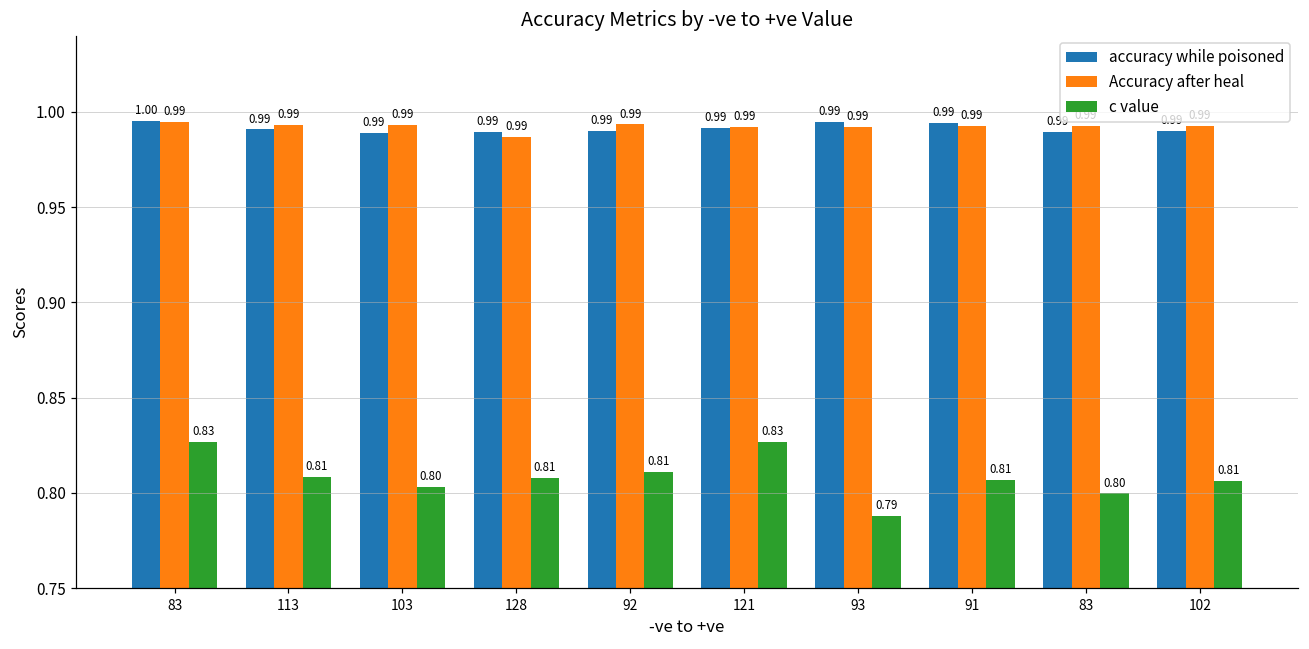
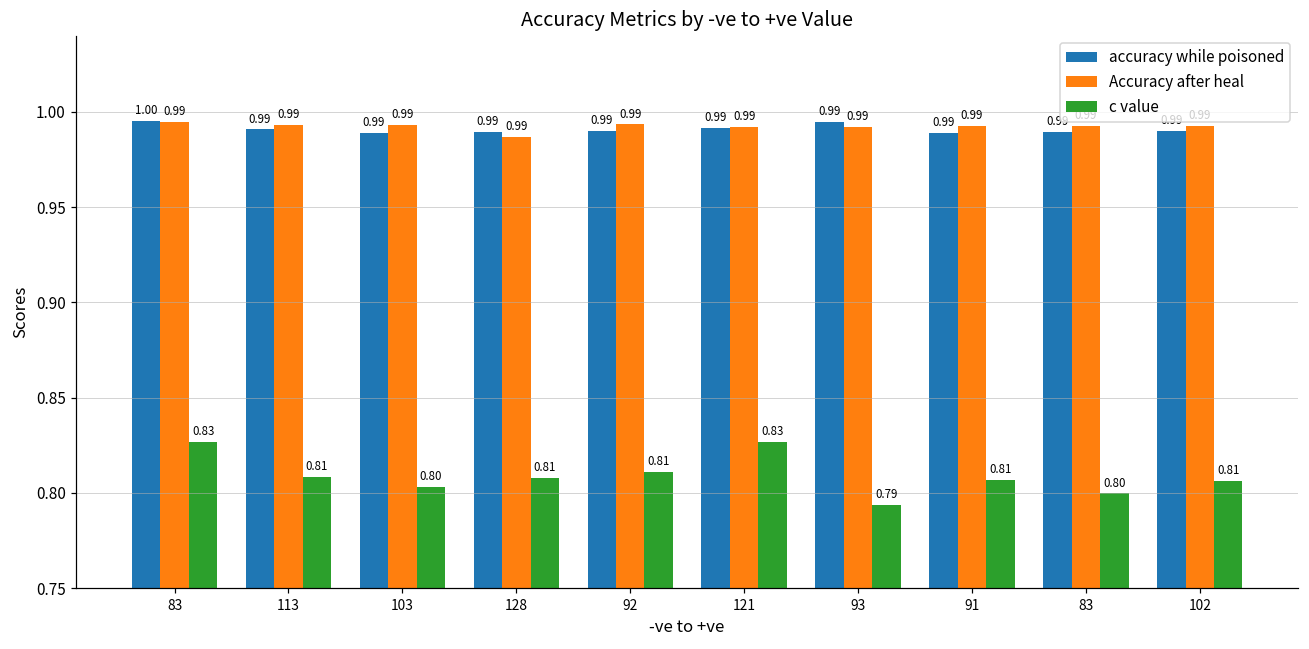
  {
    "accuracy while poisoned": {
-     "91": 0.994
+     "91": 0.989
    },
    "Accuracy after heal": {
      "113": 0.99,
      "103": 0.99,
      "128": 0.99,
      "92": 0.99,
      "121": 0.99,
      "93": 0.99,
      "91": 0.99
    },
    "c value": {
-     "93": 0.788
+     "93": 0.794
    }
  }
